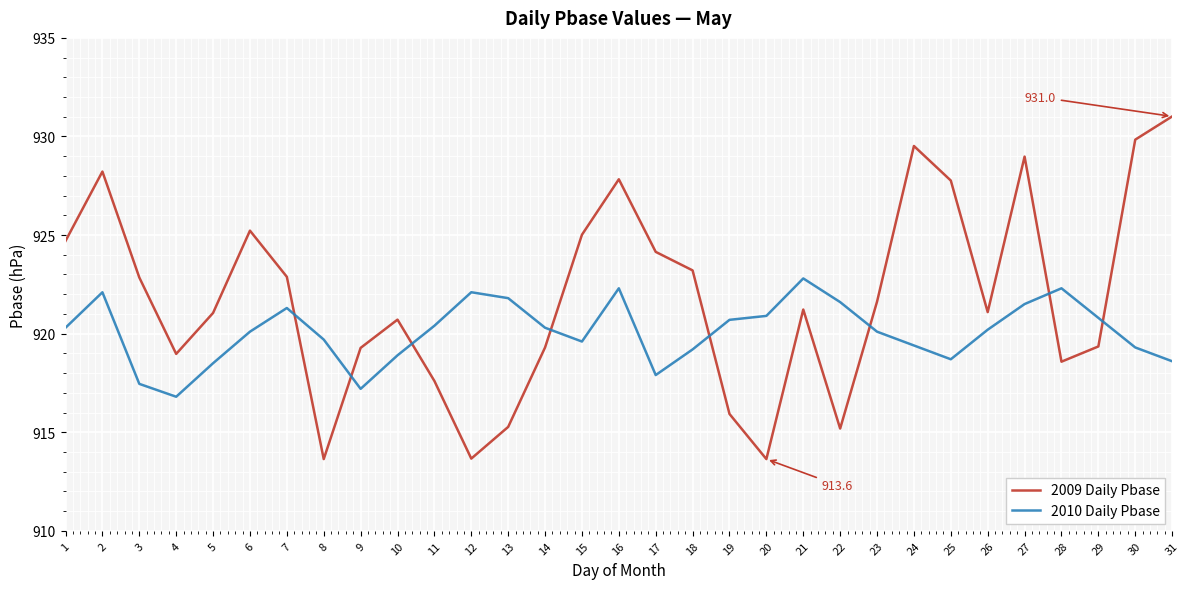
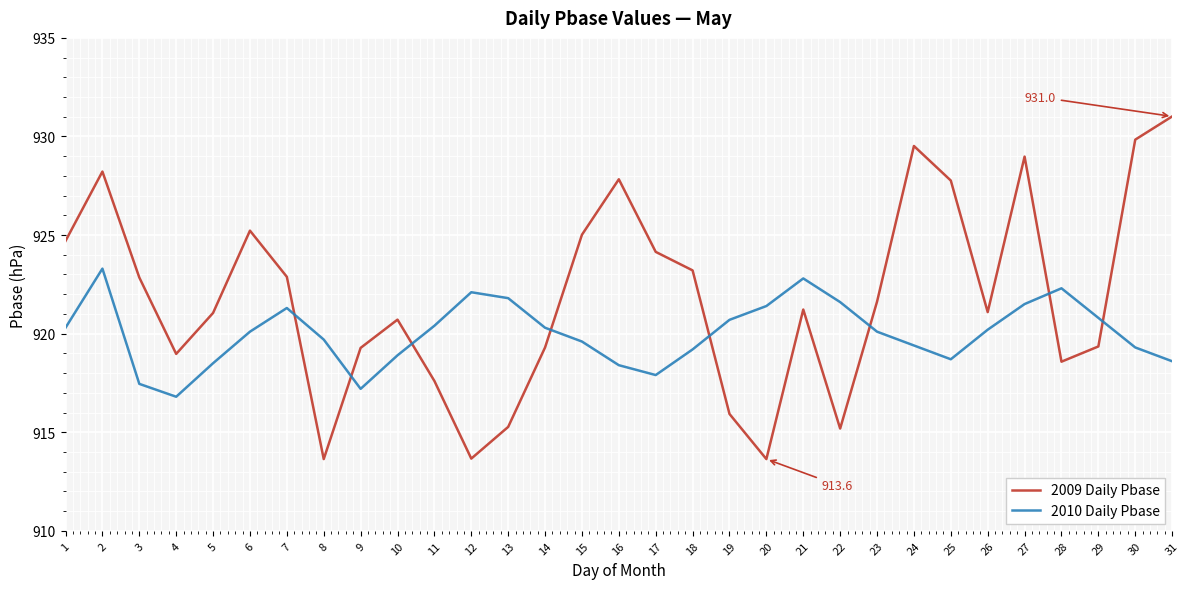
  {
    "2009 Daily Pbase": {
      "20": 913.6,
      "31": 931.0
    },
    "2010 Daily Pbase": {
      "1": 920.3,
-     "2": 922.1,
+     "2": 923.3,
      "3": 917.5,
      "4": 916.8,
      "5": 918.5,
      "6": 920.1,
      "7": 921.3,
      "8": 919.7,
      "9": 917.2,
      "10": 918.9,
      "11": 920.4,
      "12": 922.1,
      "13": 921.8,
      "14": 920.3,
      "15": 919.6,
-     "16": 922.3,
+     "16": 918.4,
      "17": 917.9,
      "18": 919.2,
      "19": 920.7,
-     "20": 920.9,
+     "20": 921.4,
      "21": 922.8,
      "22": 921.6,
      "23": 920.1,
      "24": 919.4,
      "25": 918.7,
      "26": 920.2,
      "27": 921.5,
      "28": 922.3,
      "29": 920.8,
      "30": 919.3,
      "31": 918.6
    }
  }
